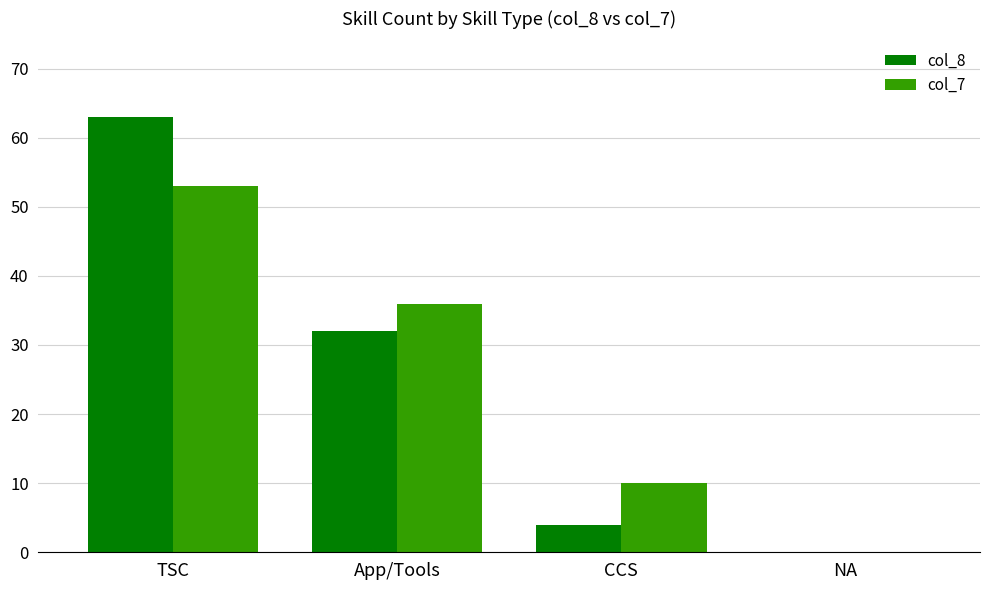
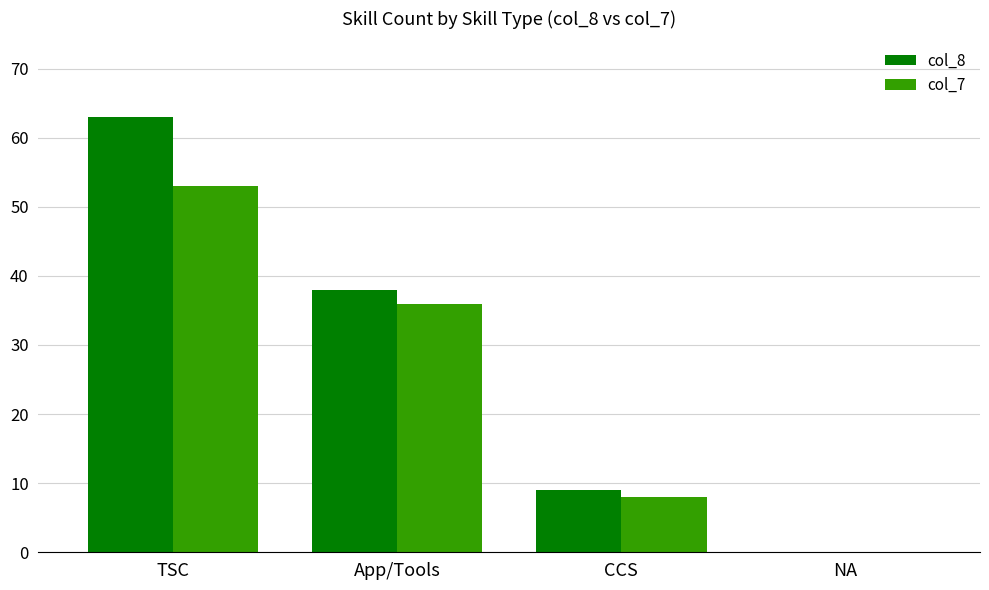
  {
    "col_8": {
      "TSC": 63,
-     "App/Tools": 32,
-     "CCS": 4,
+     "App/Tools": 38,
+     "CCS": 9,
      "NA": 0
    },
    "col_7": {
      "TSC": 53,
      "App/Tools": 36,
-     "CCS": 10,
+     "CCS": 8,
      "NA": 0
    }
  }
